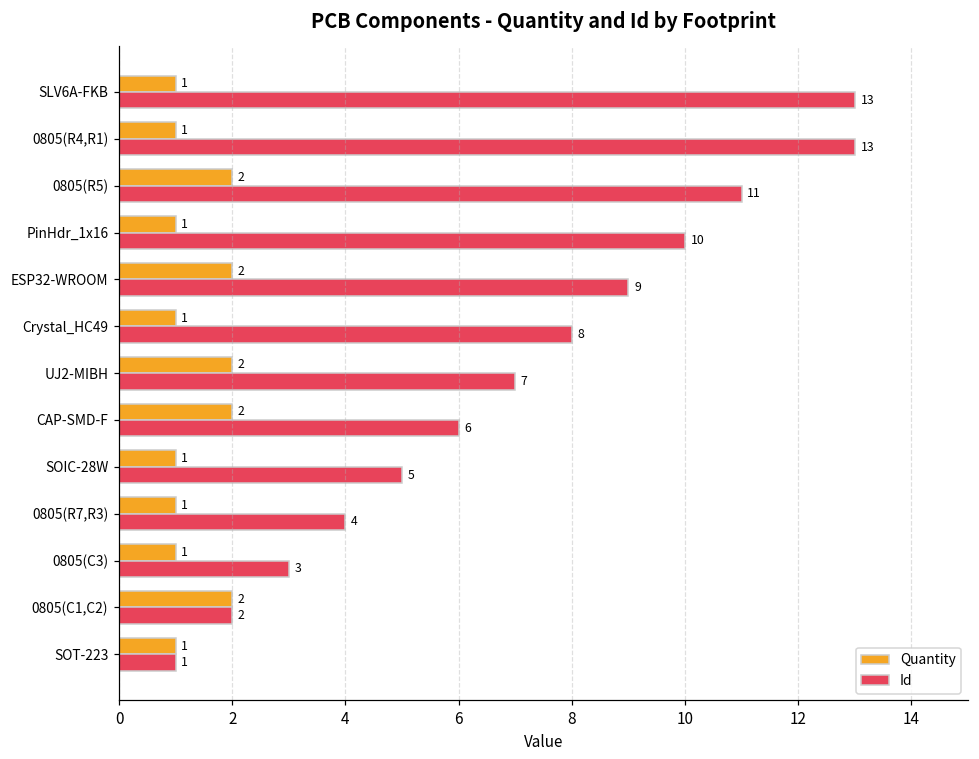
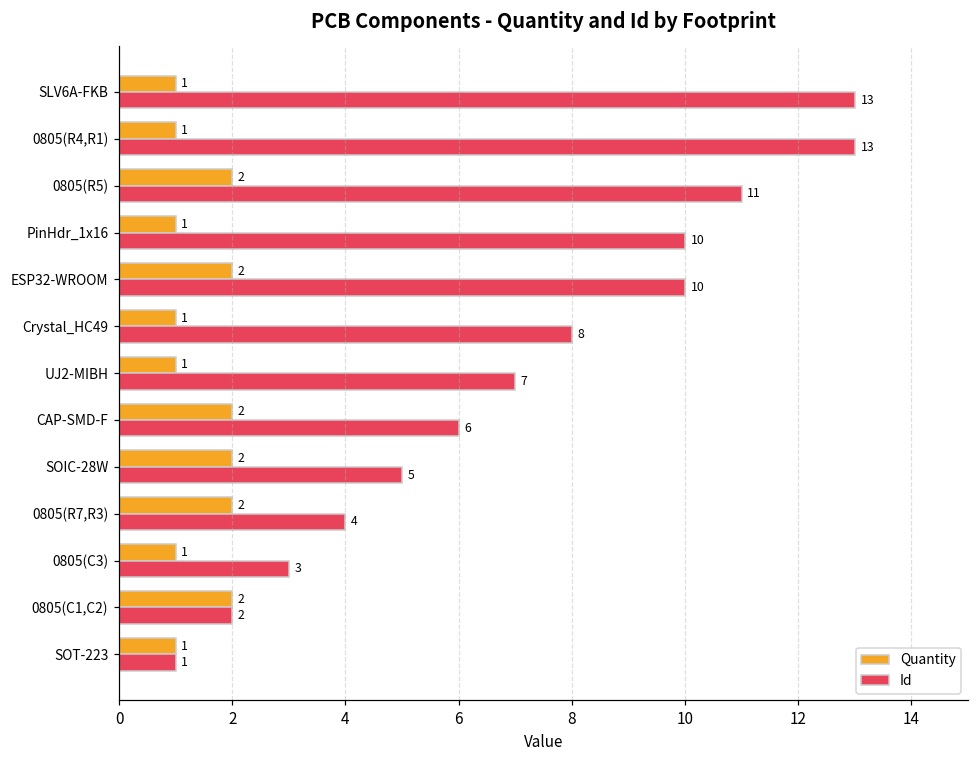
  {
    "Quantity": {
      "SLV6A-FKB": 1,
      "0805(R4,R1)": 1,
      "0805(R5)": 2,
      "PinHdr_1x16": 1,
      "ESP32-WROOM": 2,
      "Crystal_HC49": 1,
-     "UJ2-MIBH": 2,
+     "UJ2-MIBH": 1,
      "CAP-SMD-F": 2,
-     "SOIC-28W": 1,
-     "0805(R7,R3)": 1,
+     "SOIC-28W": 2,
+     "0805(R7,R3)": 2,
      "0805(C3)": 1,
      "0805(C1,C2)": 2,
      "SOT-223": 1
    },
    "Id": {
      "SLV6A-FKB": 13,
      "0805(R4,R1)": 13,
      "0805(R5)": 11,
      "PinHdr_1x16": 10,
-     "ESP32-WROOM": 9,
+     "ESP32-WROOM": 10,
      "Crystal_HC49": 8,
      "UJ2-MIBH": 7,
      "CAP-SMD-F": 6,
      "SOIC-28W": 5,
      "0805(R7,R3)": 4,
      "0805(C3)": 3,
      "0805(C1,C2)": 2,
      "SOT-223": 1
    }
  }
